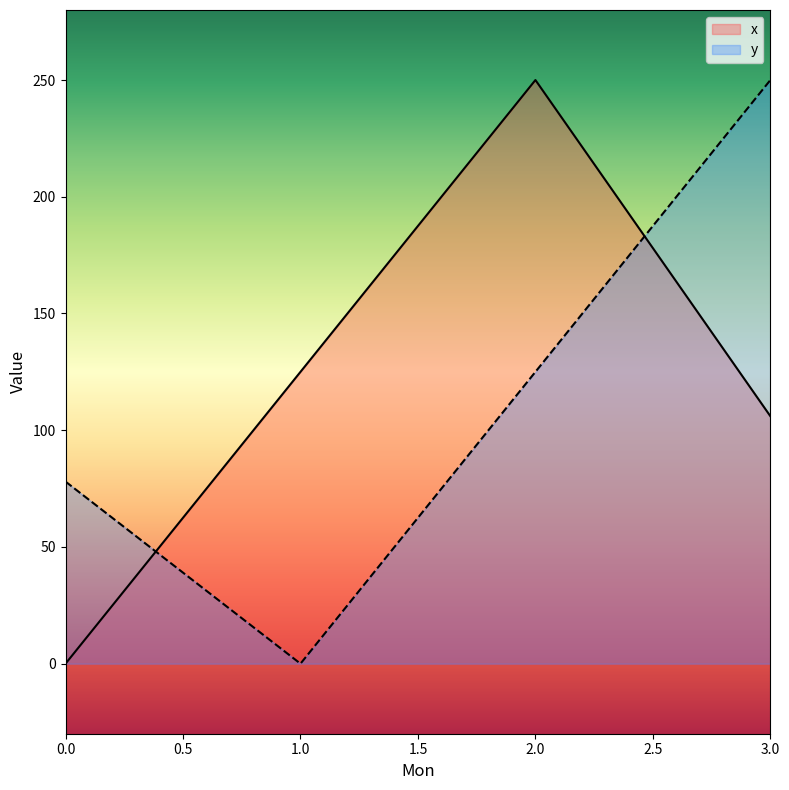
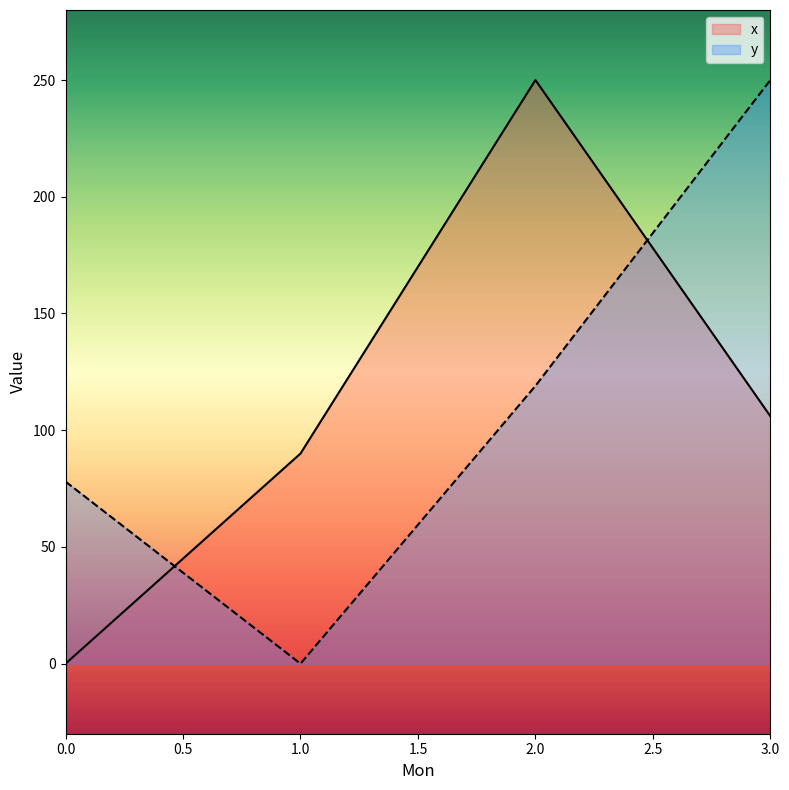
  {
    "x": {
      "0.0": 0,
-     "1.0": 125,
+     "1.0": 90,
      "2.0": 250,
      "3.0": 106
    },
    "y": {
      "0.0": 78,
      "1.0": 0,
-     "2.0": 125,
+     "2.0": 119,
      "3.0": 250
    }
  }
